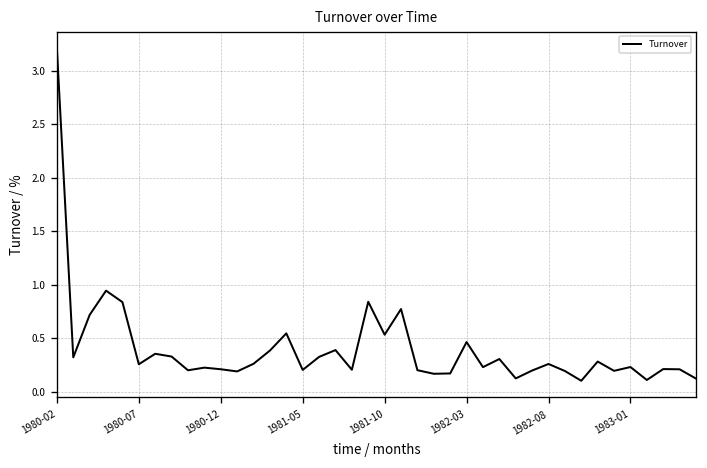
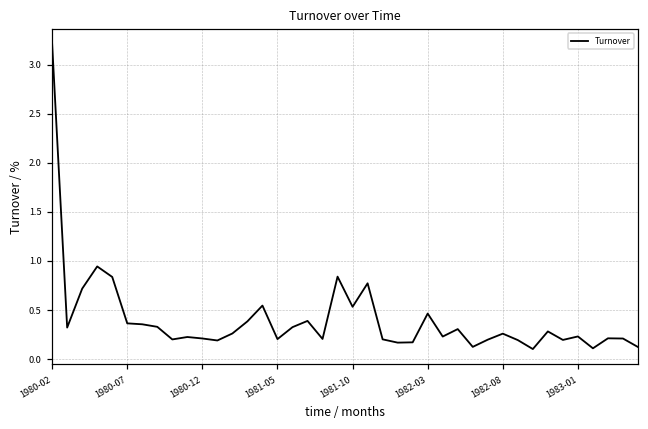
  {
    "1980-02": 3.2,
-   "1980-07": 0.3,
+   "1980-07": 0.4,
    "1980-12": 0.2,
    "1981-05": 0.2,
    "1981-10": 0.5,
    "1982-03": 0.5,
    "1982-08": 0.3,
    "1983-01": 0.2
  }
